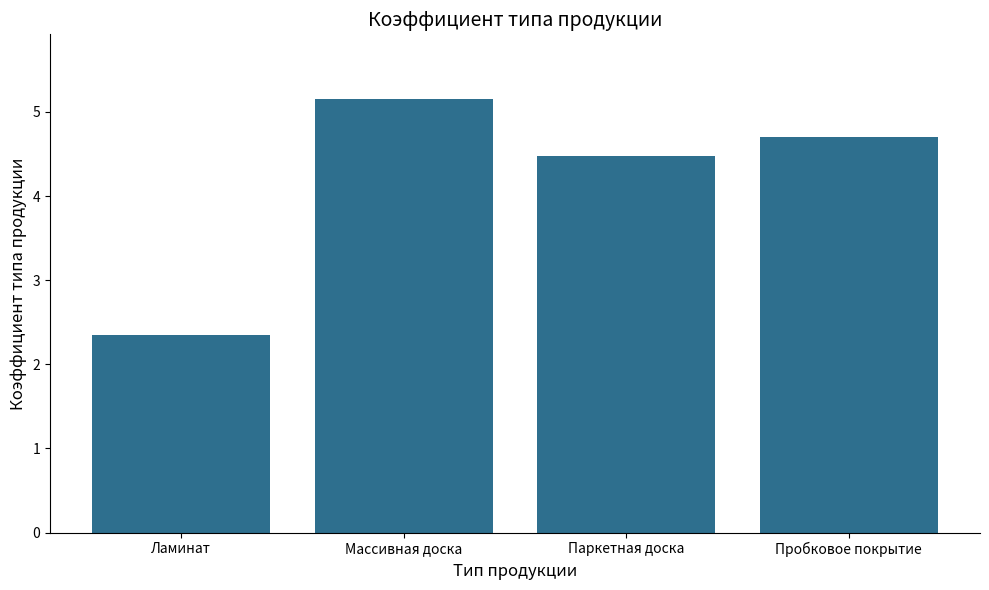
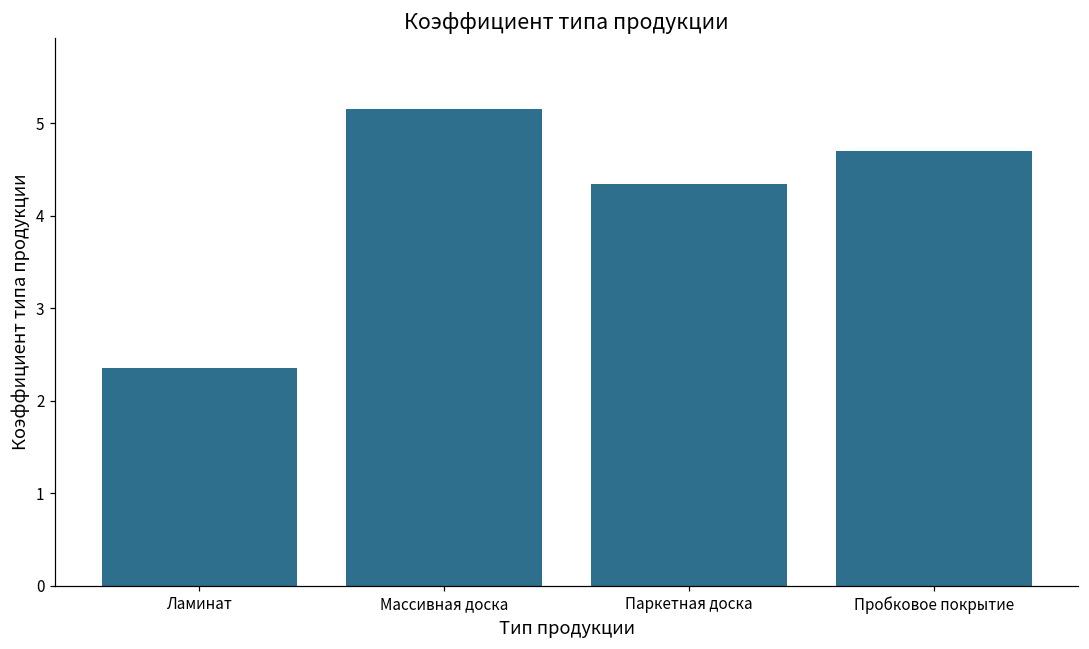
  {
    "Ламинат": 2.4,
    "Массивная доска": 5.2,
-   "Паркетная доска": 4.5,
+   "Паркетная доска": 4.3,
    "Пробковое покрытие": 4.7
  }
